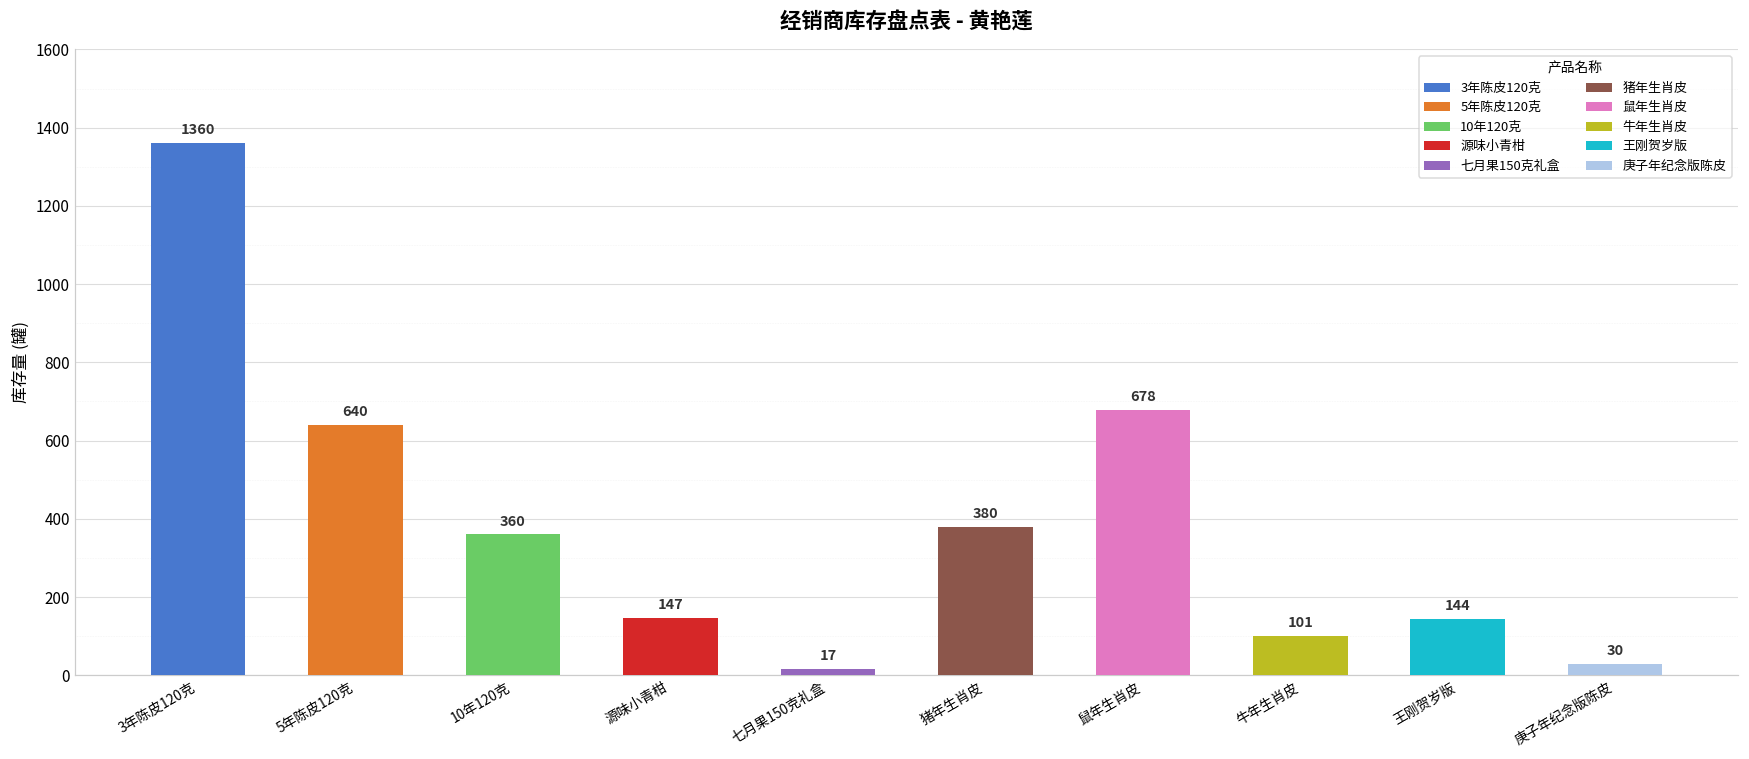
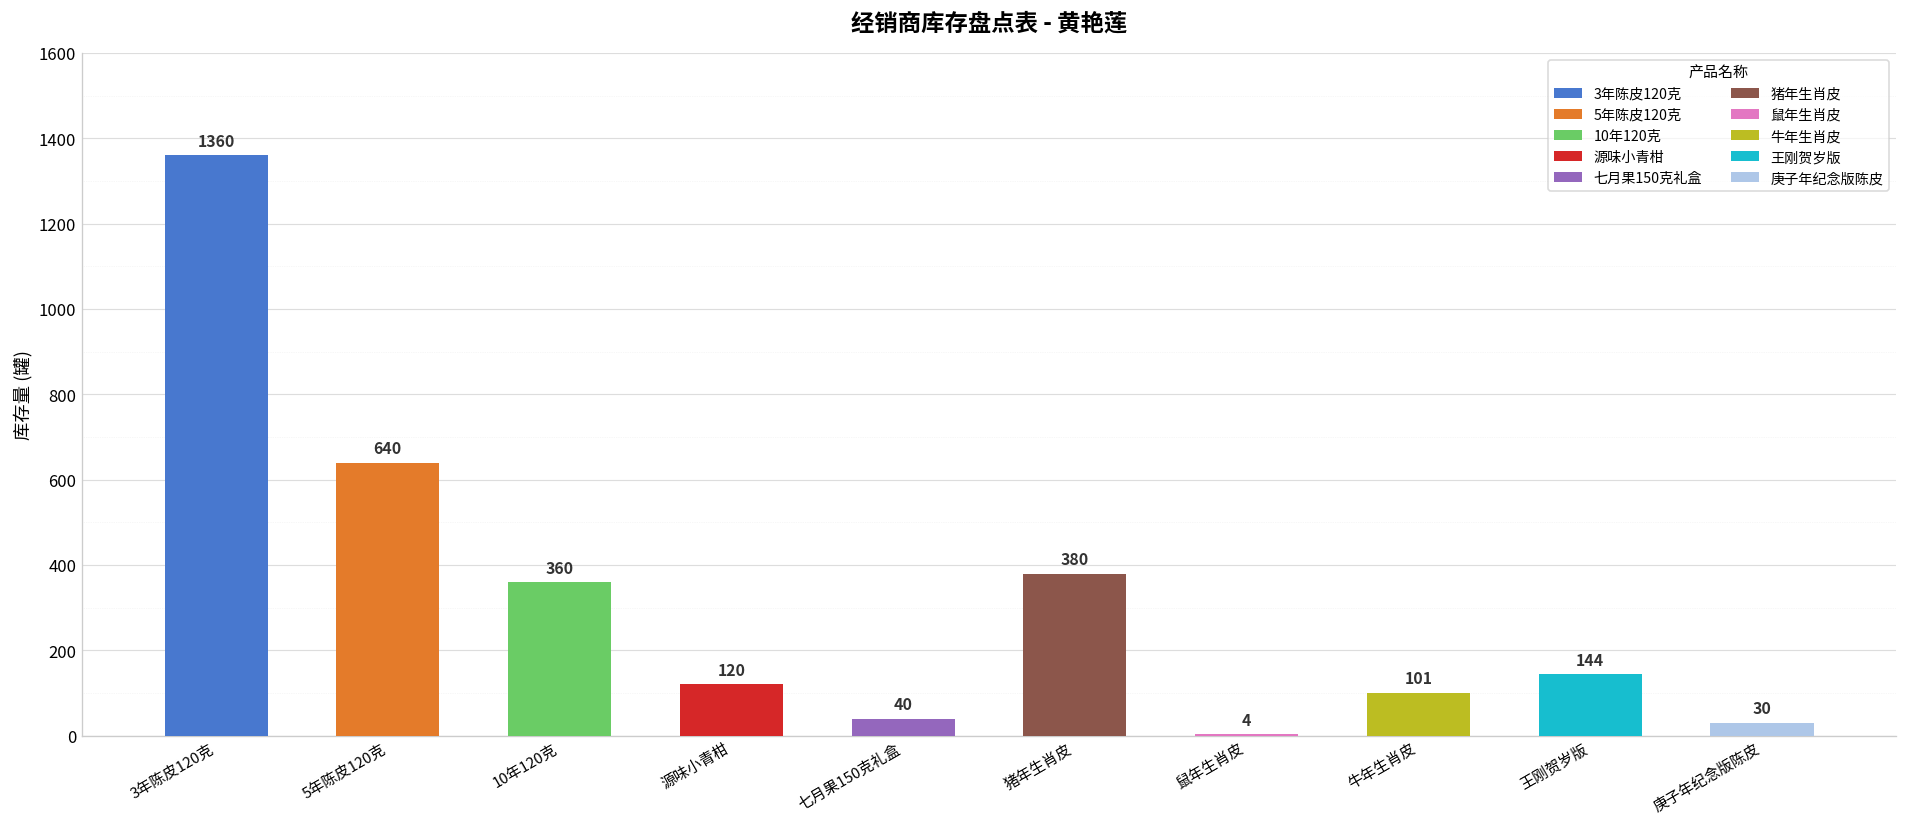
  {
    "3年陈皮120克": 1360,
    "5年陈皮120克": 640,
    "10年120克": 360,
-   "源味小青柑": 147,
-   "七月果150克礼盒": 17,
+   "源味小青柑": 120,
+   "七月果150克礼盒": 40,
    "猪年生肖皮": 380,
-   "鼠年生肖皮": 678,
+   "鼠年生肖皮": 4,
    "牛年生肖皮": 101,
    "王刚贺岁版": 144,
    "庚子年纪念版陈皮": 30
  }
